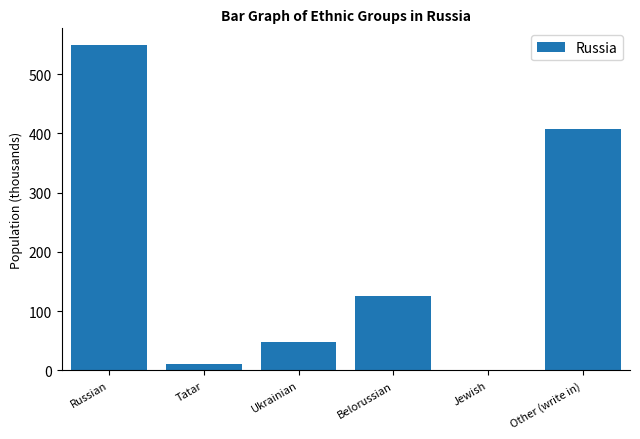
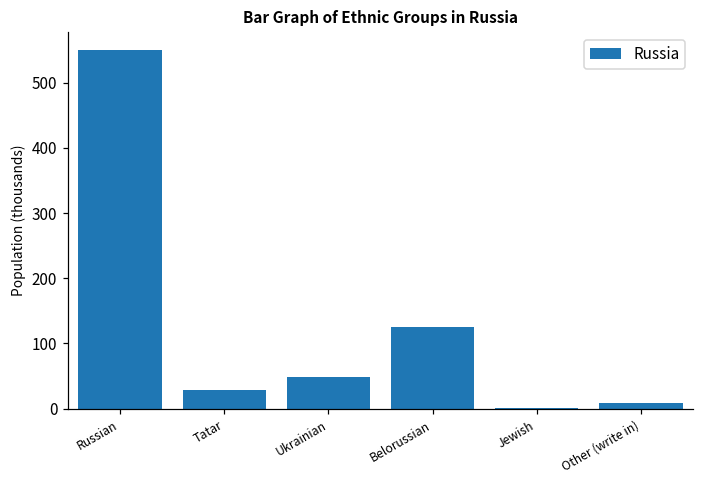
  {
    "Russian": 550,
-   "Tatar": 10,
+   "Tatar": 30,
    "Ukrainian": 50,
    "Belorussian": 130,
-   "Other (write in)": 410
+   "Other (write in)": 10
  }
